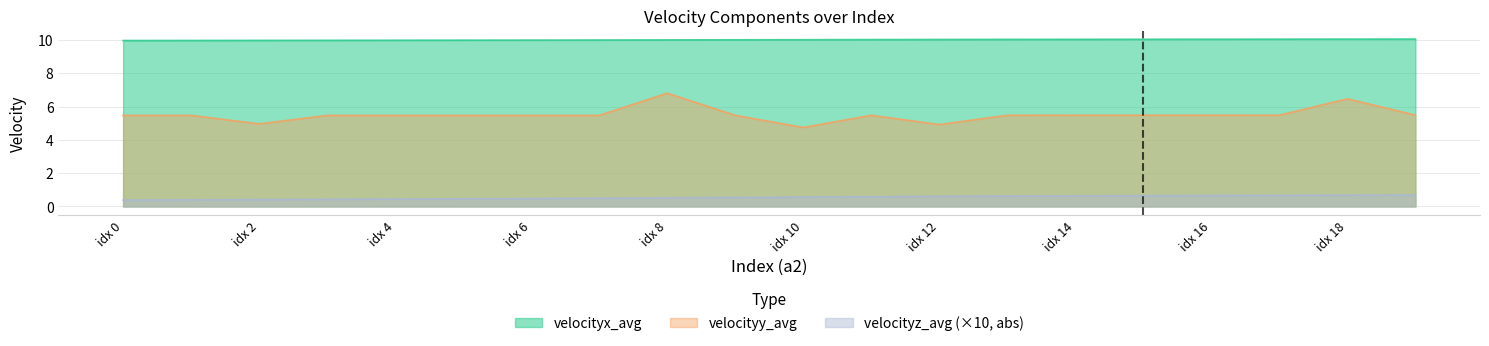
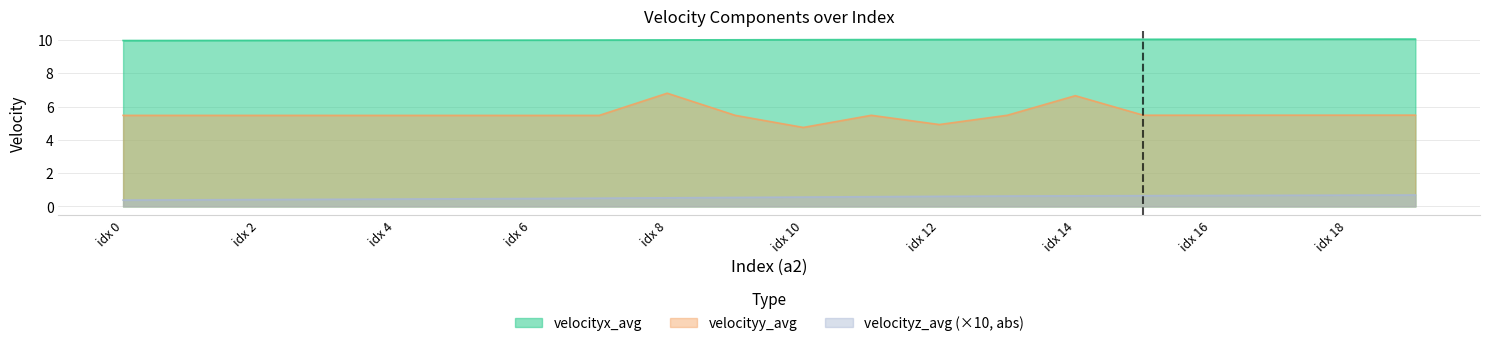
  {
    "velocityx_avg": {
      "idx 0": 10.0,
      "idx 2": 10.0,
      "idx 4": 10.0,
      "idx 6": 10.0,
      "idx 8": 10.0,
      "idx 10": 10.0,
      "idx 12": 10.0,
      "idx 14": 10.0,
      "idx 16": 10.1,
      "idx 18": 10.1
    },
    "velocityy_avg": {
      "idx 0": 5.5,
-     "idx 2": 5.0,
+     "idx 2": 5.5,
      "idx 4": 5.5,
      "idx 6": 5.5,
      "idx 8": 6.8,
      "idx 10": 4.7,
      "idx 12": 4.9,
-     "idx 14": 5.5,
+     "idx 14": 6.7,
      "idx 16": 5.5,
-     "idx 18": 6.5
+     "idx 18": 5.5
    },
    "velocityz_avg (×10, abs)": {
      "idx 0": 0.4,
      "idx 2": 0.4,
      "idx 4": 0.4,
      "idx 6": 0.5,
      "idx 8": 0.5,
      "idx 10": 0.6,
      "idx 12": 0.6,
      "idx 14": 0.6,
      "idx 16": 0.7,
      "idx 18": 0.7
    }
  }
